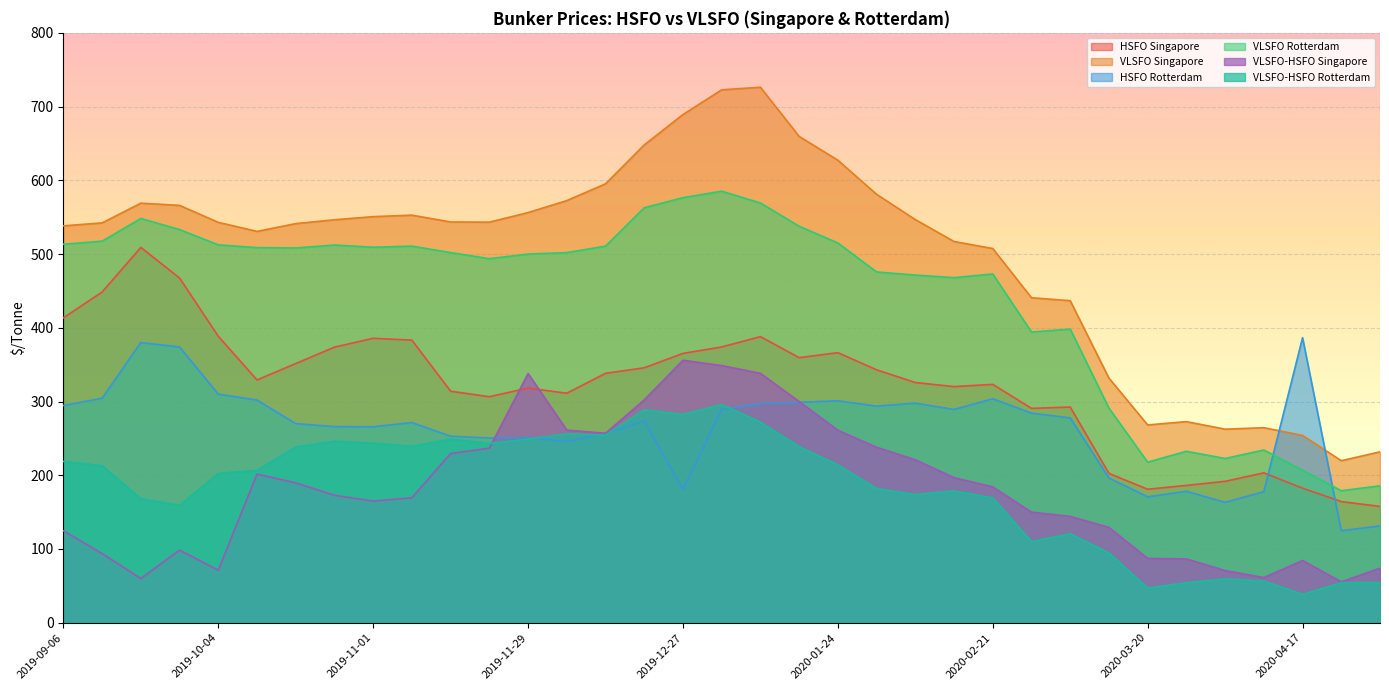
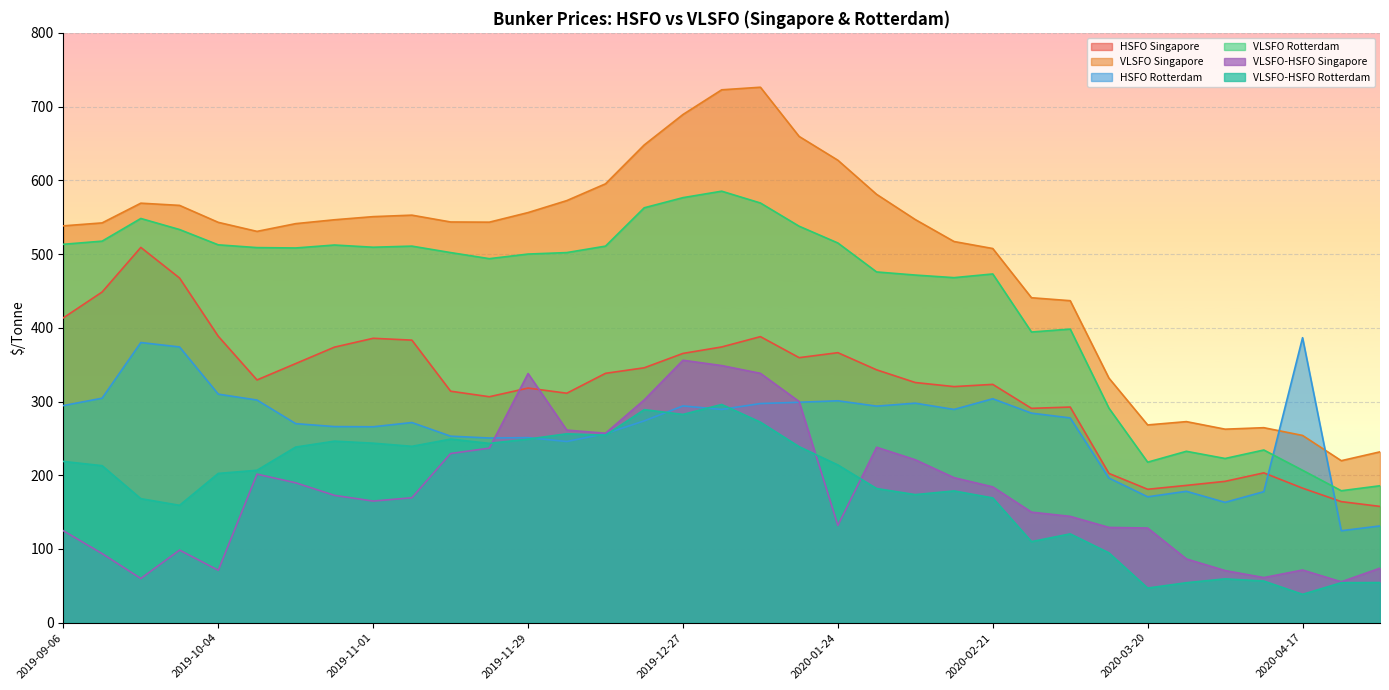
  {
    "HSFO Rotterdam": {
      "2019-09-06": 290,
      "2019-10-04": 310,
      "2019-11-01": 270,
-     "2019-12-27": 180,
+     "2019-12-27": 290,
      "2020-01-24": 300,
      "2020-02-21": 300,
      "2020-03-20": 170,
      "2020-04-17": 390
    },
    "VLSFO-HSFO Singapore": {
      "2019-09-06": 120,
      "2019-10-04": 70,
      "2019-11-01": 170,
      "2019-11-29": 340,
      "2019-12-27": 360,
-     "2020-01-24": 260,
+     "2020-01-24": 130,
      "2020-02-21": 180,
-     "2020-03-20": 90,
-     "2020-04-17": 80
+     "2020-03-20": 130,
+     "2020-04-17": 70
    }
  }
